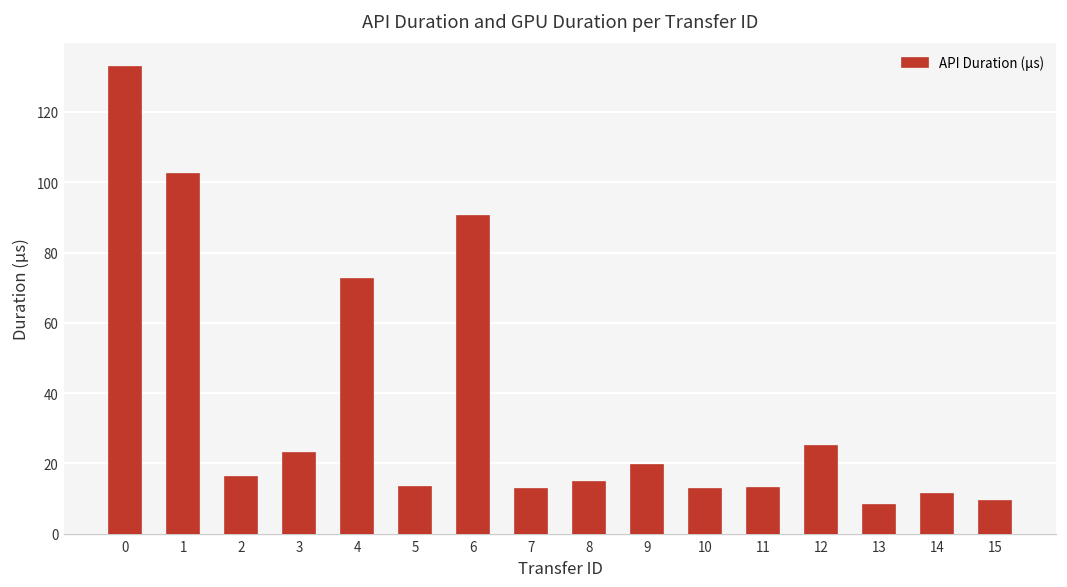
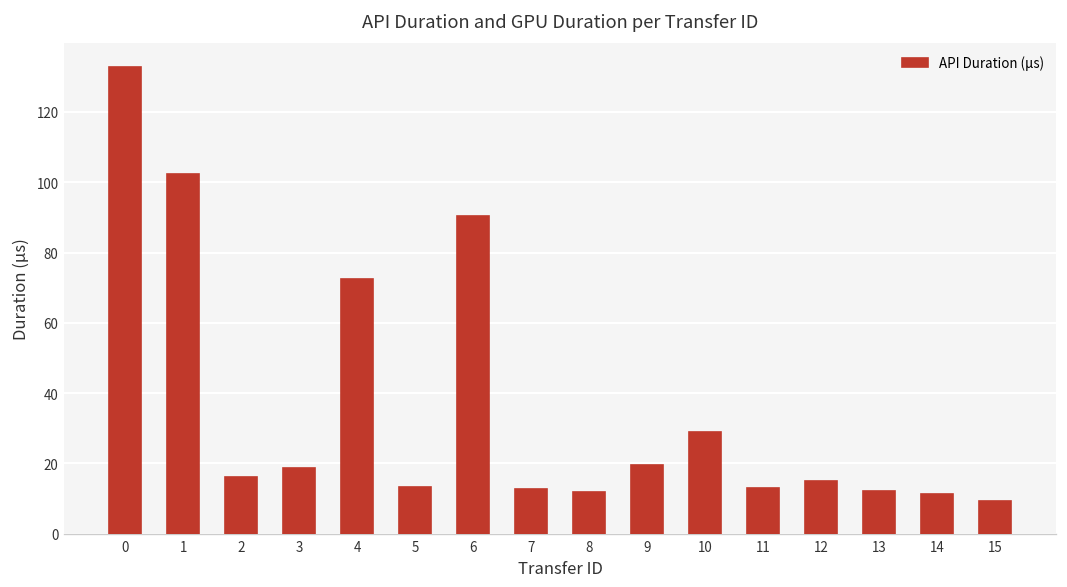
  {
    "0": 133,
    "1": 102,
    "2": 16,
-   "3": 23,
+   "3": 19,
    "4": 72,
    "5": 13,
    "6": 90,
    "7": 13,
-   "8": 15,
+   "8": 12,
    "9": 20,
-   "10": 13,
+   "10": 29,
    "11": 13,
-   "12": 25,
-   "13": 8,
+   "12": 15,
+   "13": 12,
    "14": 11,
    "15": 9
  }
